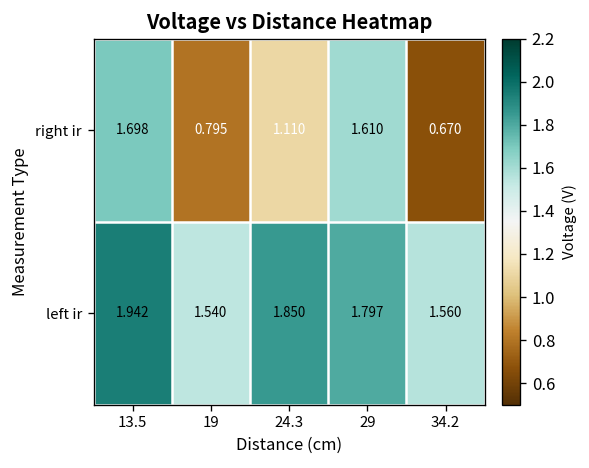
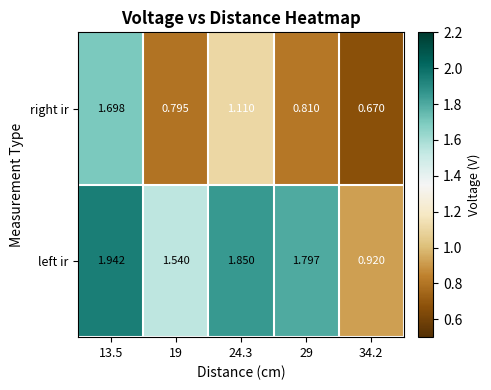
  {
    "right ir": {
      "13.5": 1.698,
      "19": 0.795,
      "24.3": 1.110,
-     "29": 1.610,
+     "29": 0.810,
      "34.2": 0.670
    },
    "left ir": {
      "13.5": 1.942,
      "19": 1.540,
      "24.3": 1.850,
      "29": 1.797,
-     "34.2": 1.560
+     "34.2": 0.920
    }
  }
